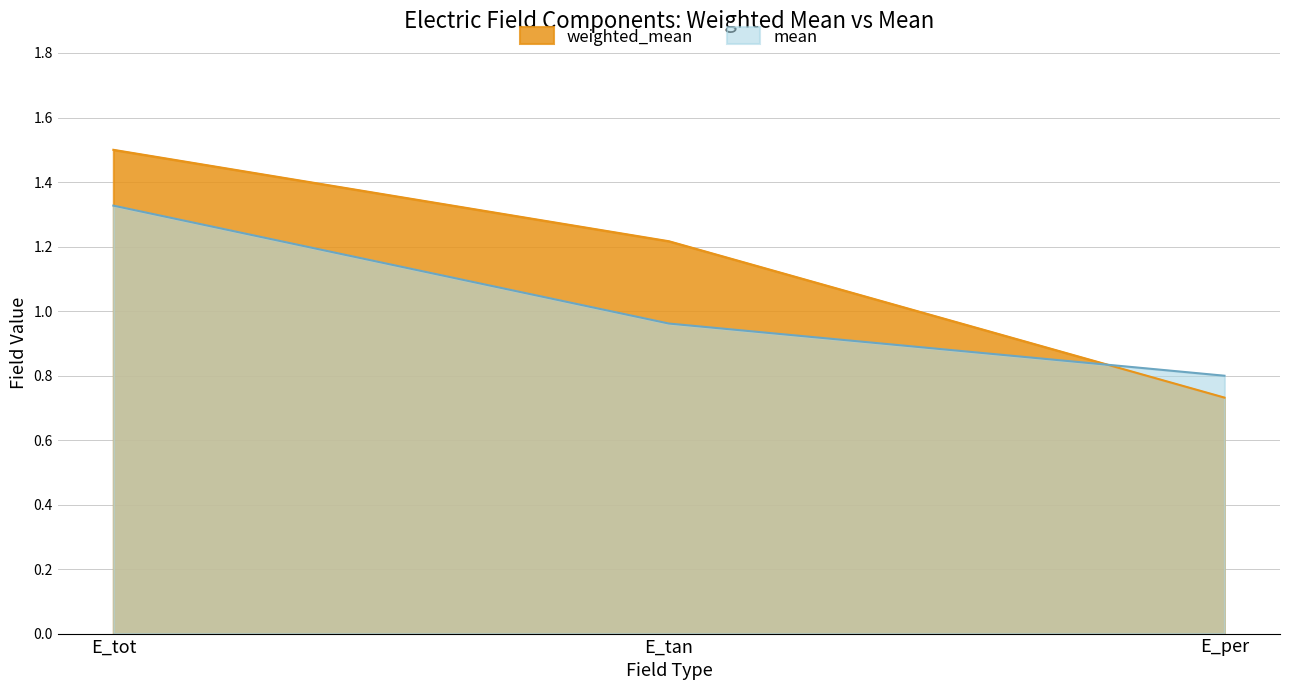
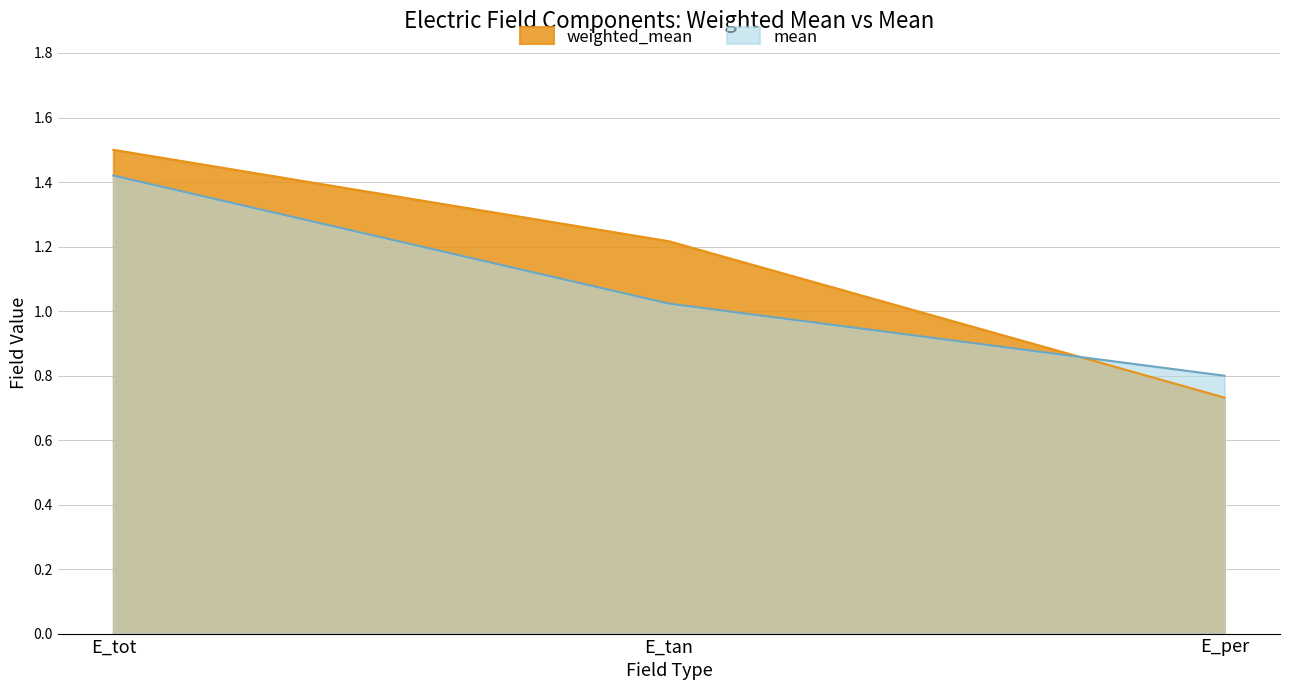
  {
    "weighted_mean": {
      "E_tot": 1.50,
      "E_tan": 1.22,
      "E_per": 0.73
    },
    "mean": {
-     "E_tot": 1.33,
-     "E_tan": 0.96,
+     "E_tot": 1.42,
+     "E_tan": 1.02,
      "E_per": 0.80
    }
  }
